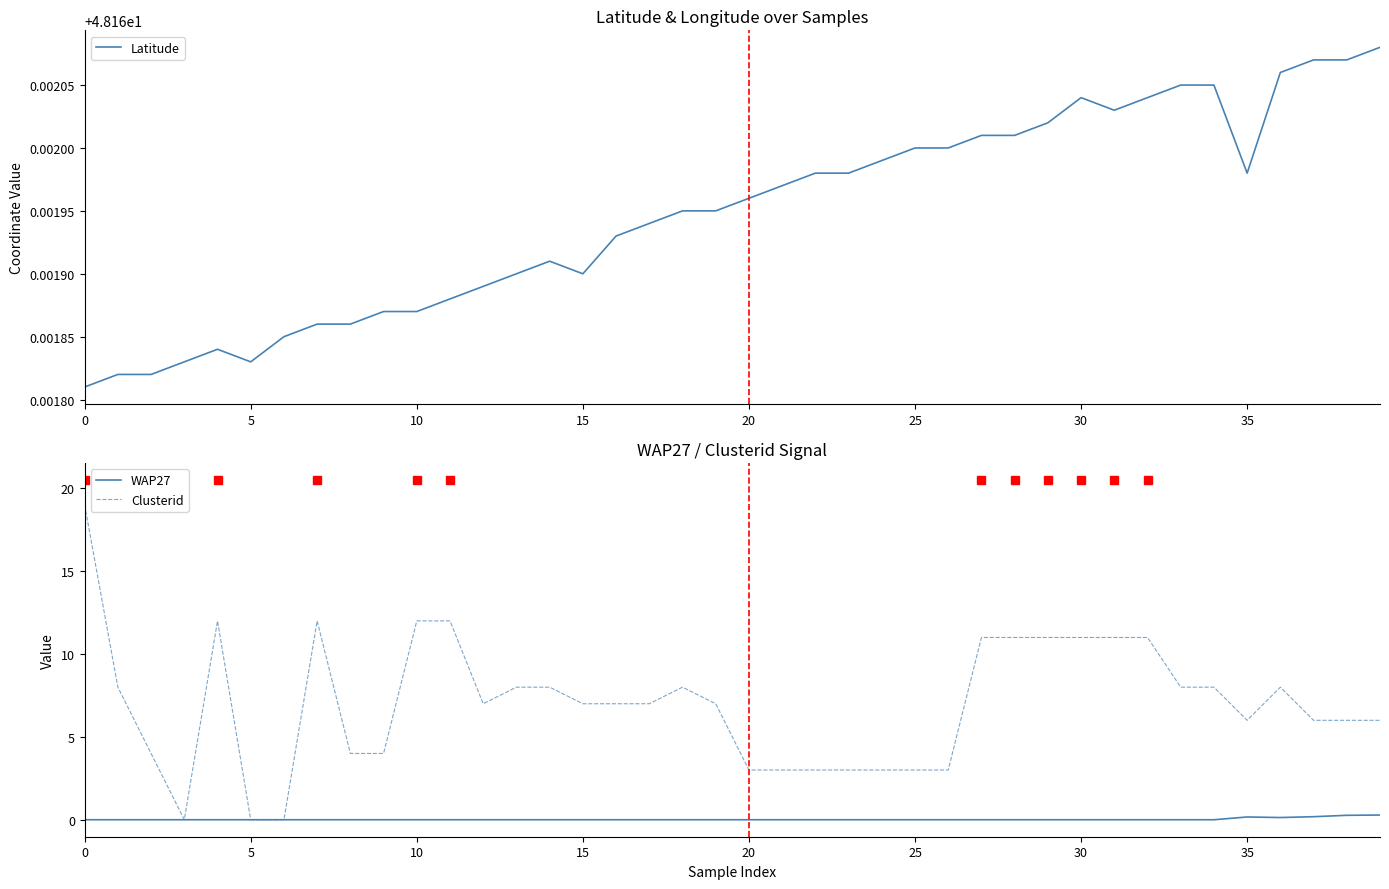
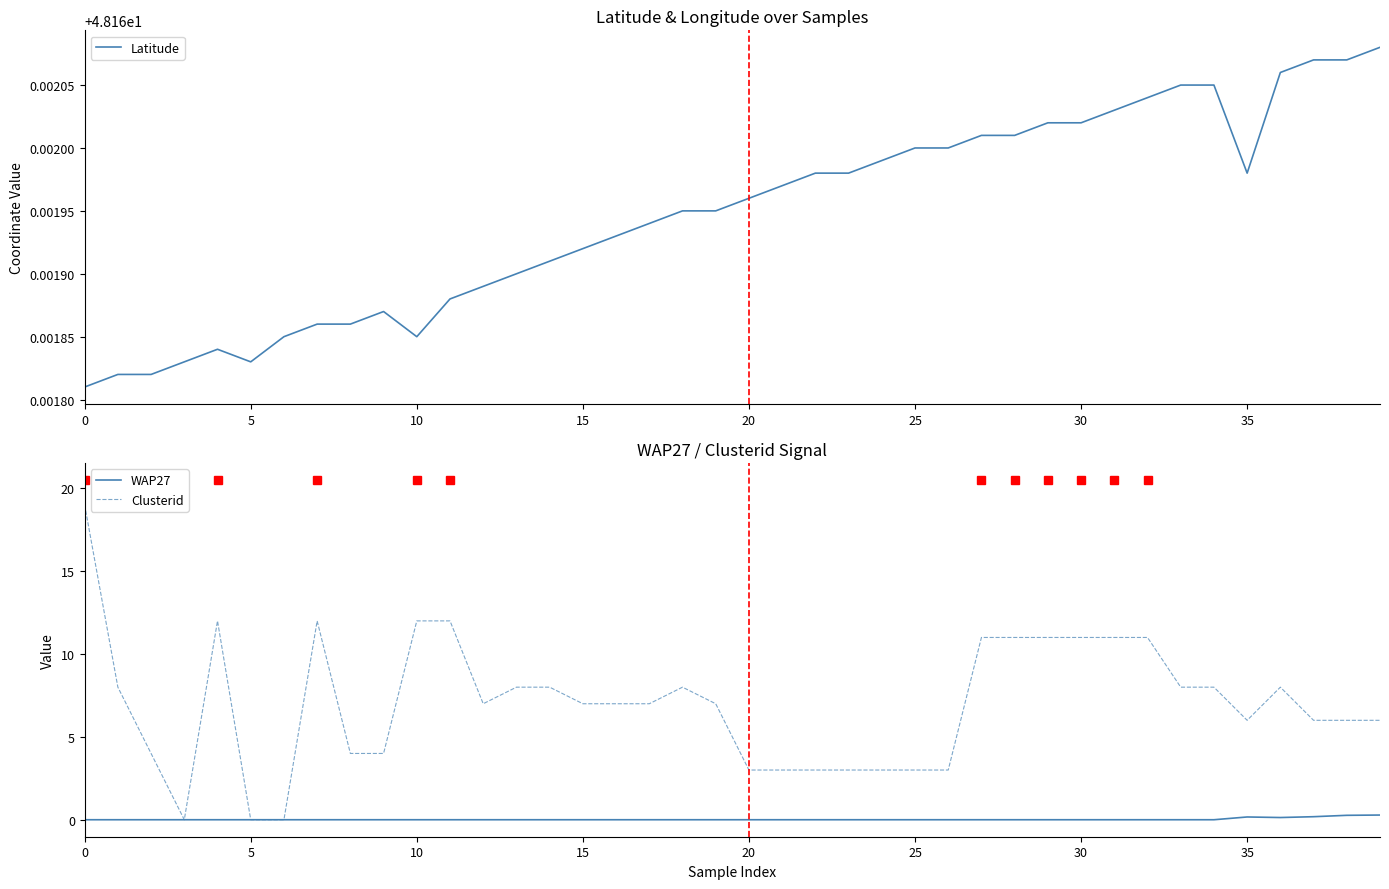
  {
    "Latitude & Longitude over Samples": {
      "0": 48.16181,
      "5": 48.16183,
-     "10": 48.16187,
-     "15": 48.16190,
+     "10": 48.16185,
+     "15": 48.16192,
      "20": 48.16196,
      "25": 48.16200,
-     "30": 48.16204,
+     "30": 48.16202,
      "35": 48.16198
    }
  }
